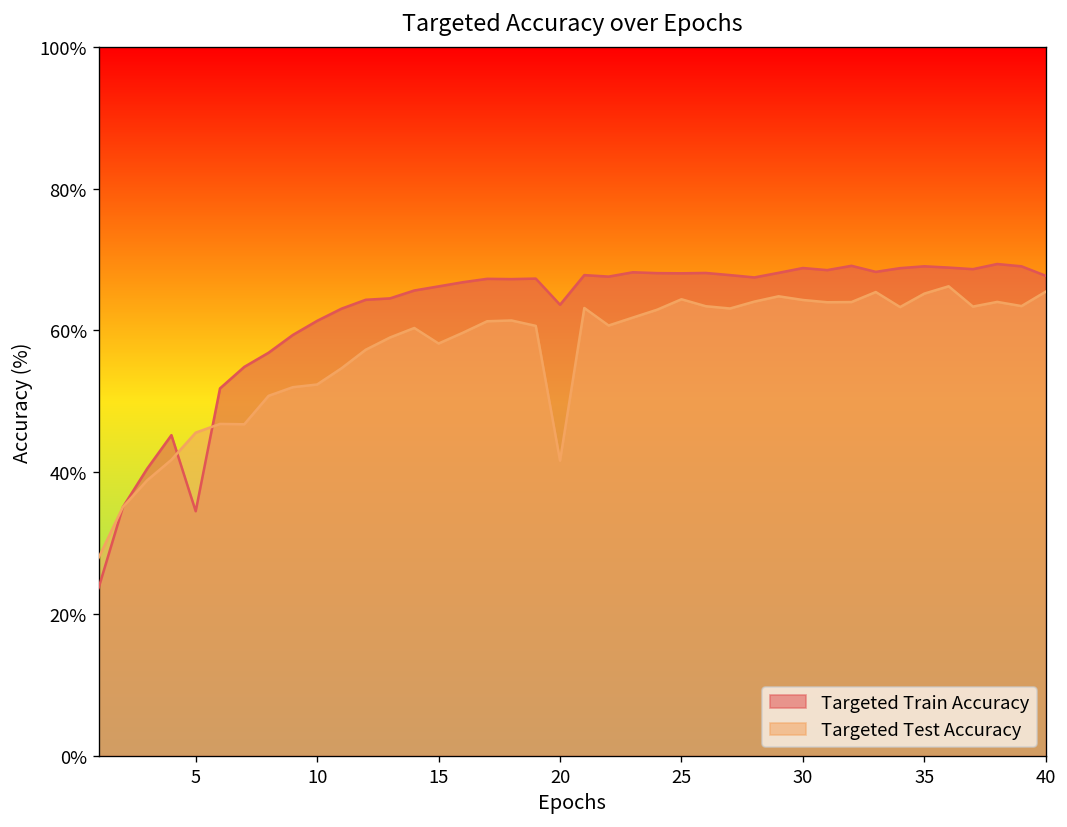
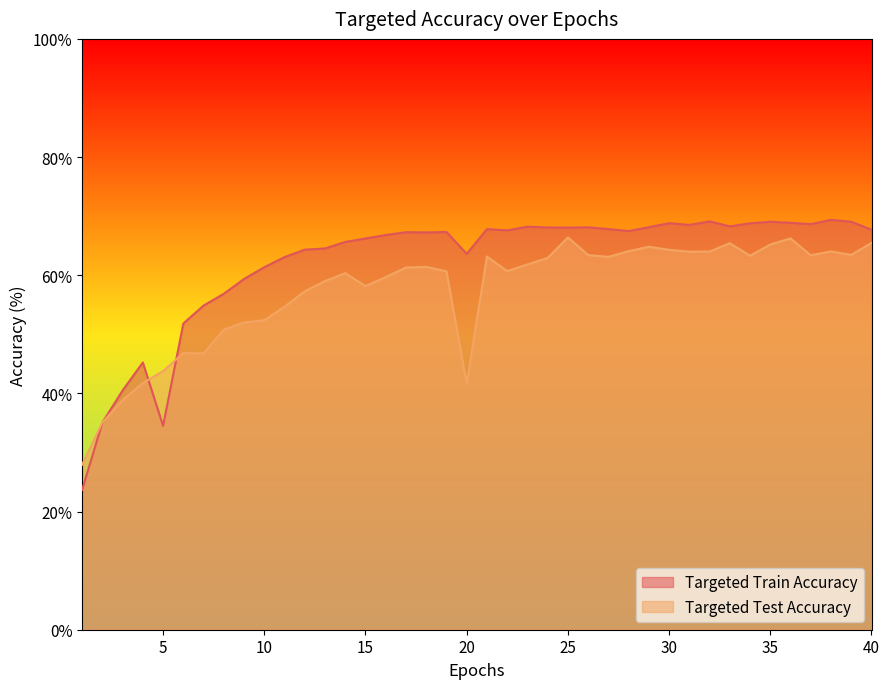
  {
    "Targeted Train Accuracy": {
      "5": "35%",
      "10": "61%",
      "15": "66%",
      "20": "64%",
      "25": "68%",
      "30": "69%",
      "35": "69%",
      "40": "68%"
    },
    "Targeted Test Accuracy": {
-     "5": "46%",
+     "5": "44%",
      "10": "52%",
      "15": "58%",
      "20": "42%",
-     "25": "64%",
+     "25": "66%",
      "30": "64%",
      "35": "65%",
      "40": "65%"
    }
  }
